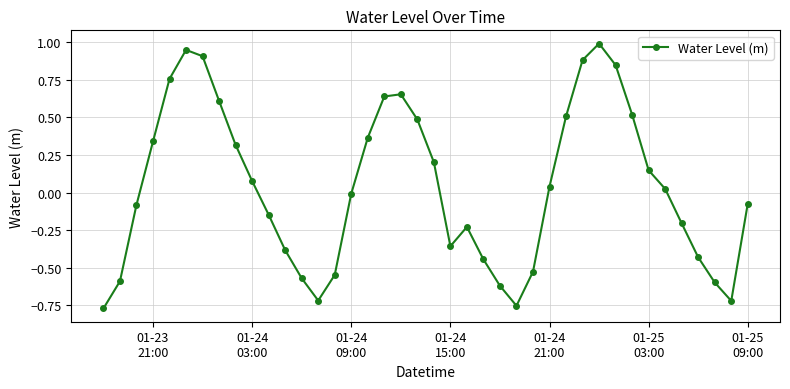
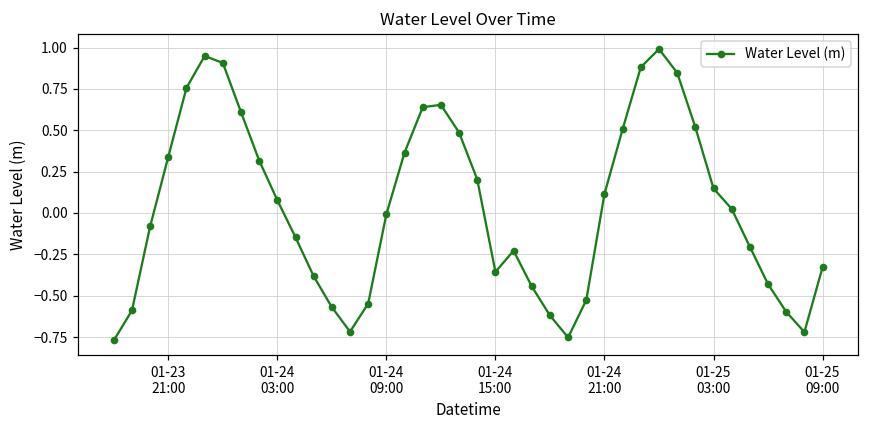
  {
    "01-23 21:00": 0.34,
    "01-24 03:00": 0.08,
    "01-24 09:00": -0.01,
    "01-24 15:00": -0.36,
-   "01-24 21:00": 0.04,
+   "01-24 21:00": 0.12,
    "01-25 03:00": 0.15,
-   "01-25 09:00": -0.07
+   "01-25 09:00": -0.33
  }
